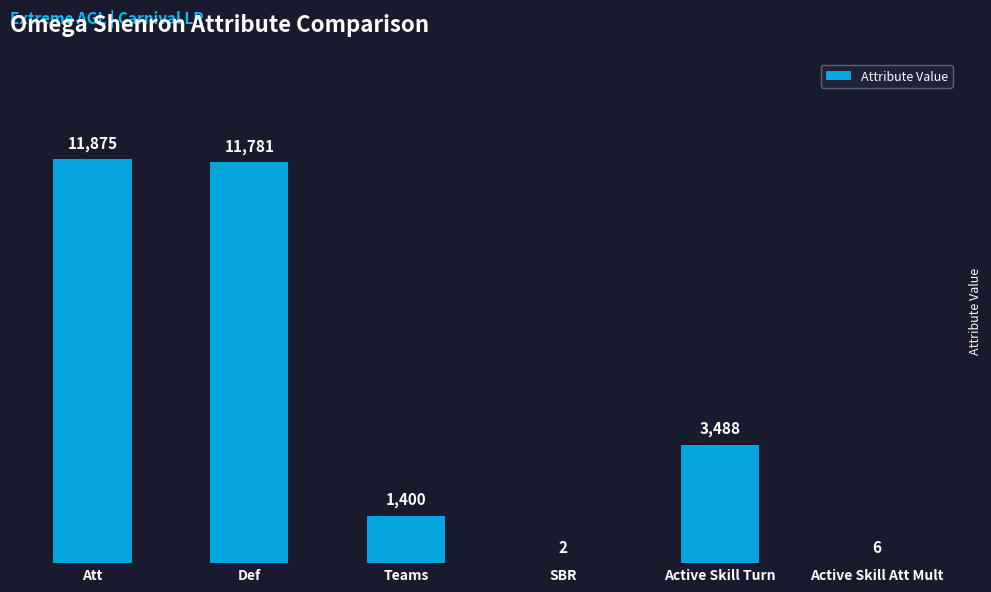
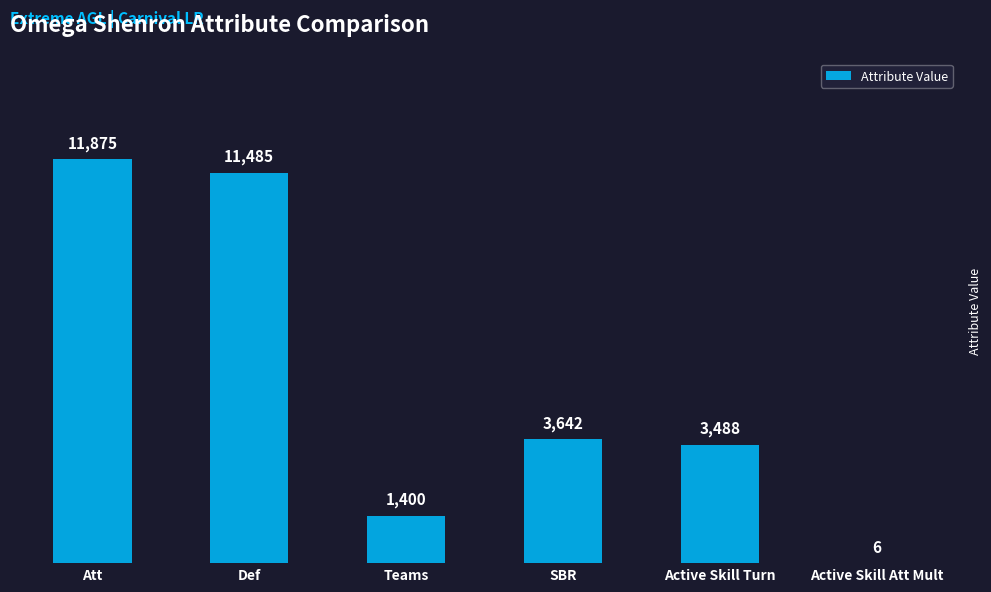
  {
    "Att": "11,875",
-   "Def": "11,781",
+   "Def": "11,485",
    "Teams": "1,400",
-   "SBR": "2",
+   "SBR": "3,642",
    "Active Skill Turn": "3,488",
    "Active Skill Att Mult": "6"
  }
